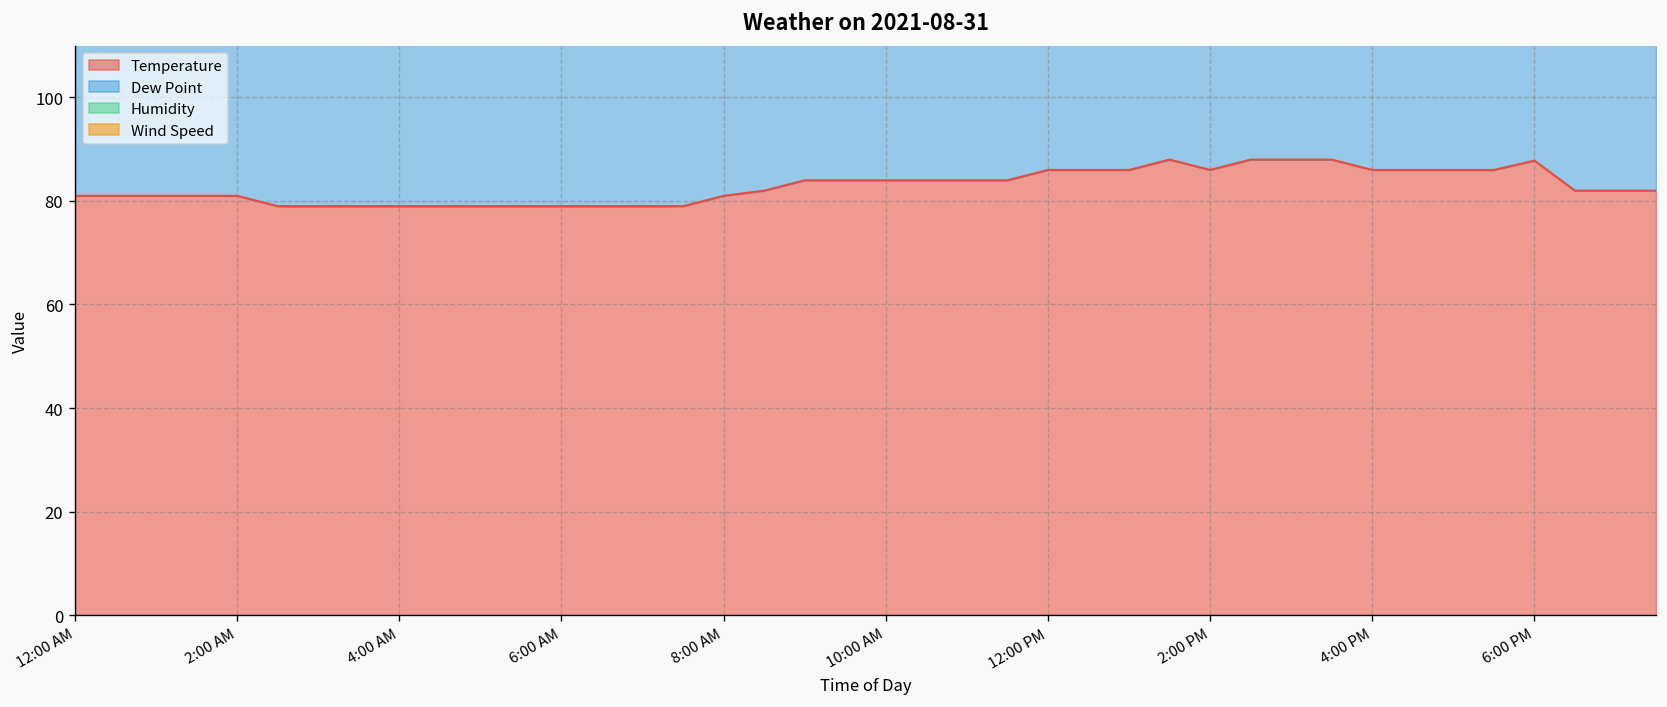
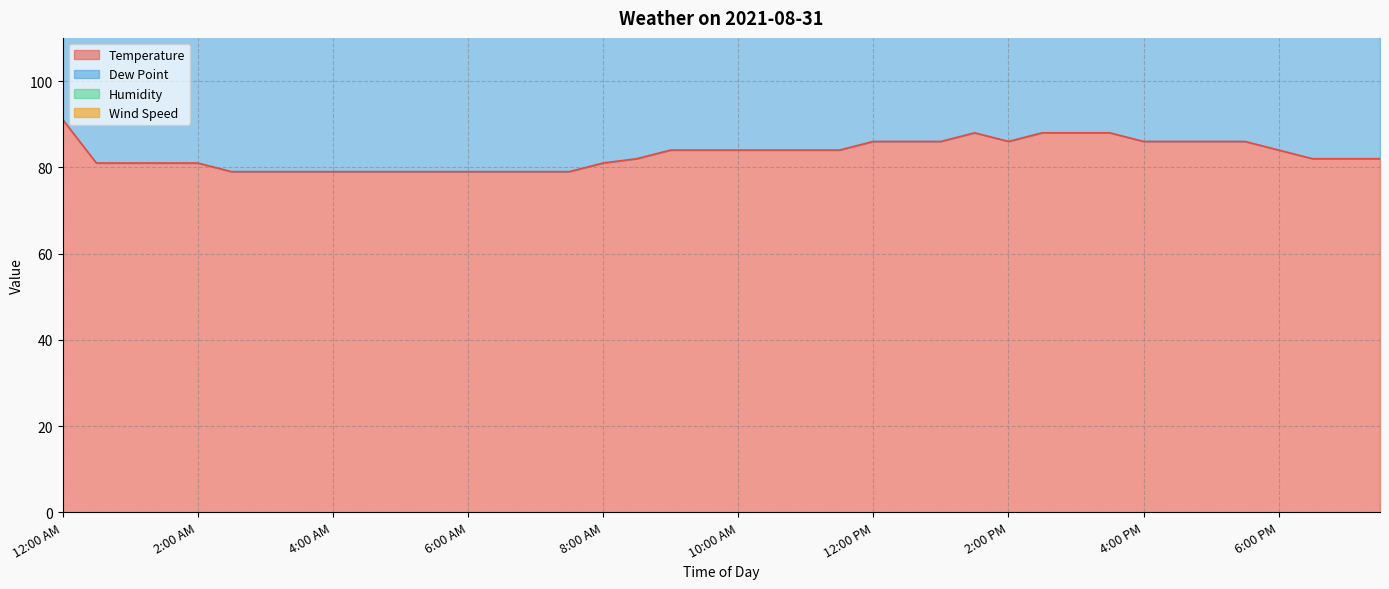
  {
    "Temperature": {
-     "12:00 AM": 81,
+     "12:00 AM": 91,
      "2:00 AM": 81,
      "4:00 AM": 79,
      "6:00 AM": 79,
      "8:00 AM": 81,
      "10:00 AM": 84,
      "12:00 PM": 86,
      "2:00 PM": 86,
      "4:00 PM": 86,
-     "6:00 PM": 88
+     "6:00 PM": 84
    }
  }
